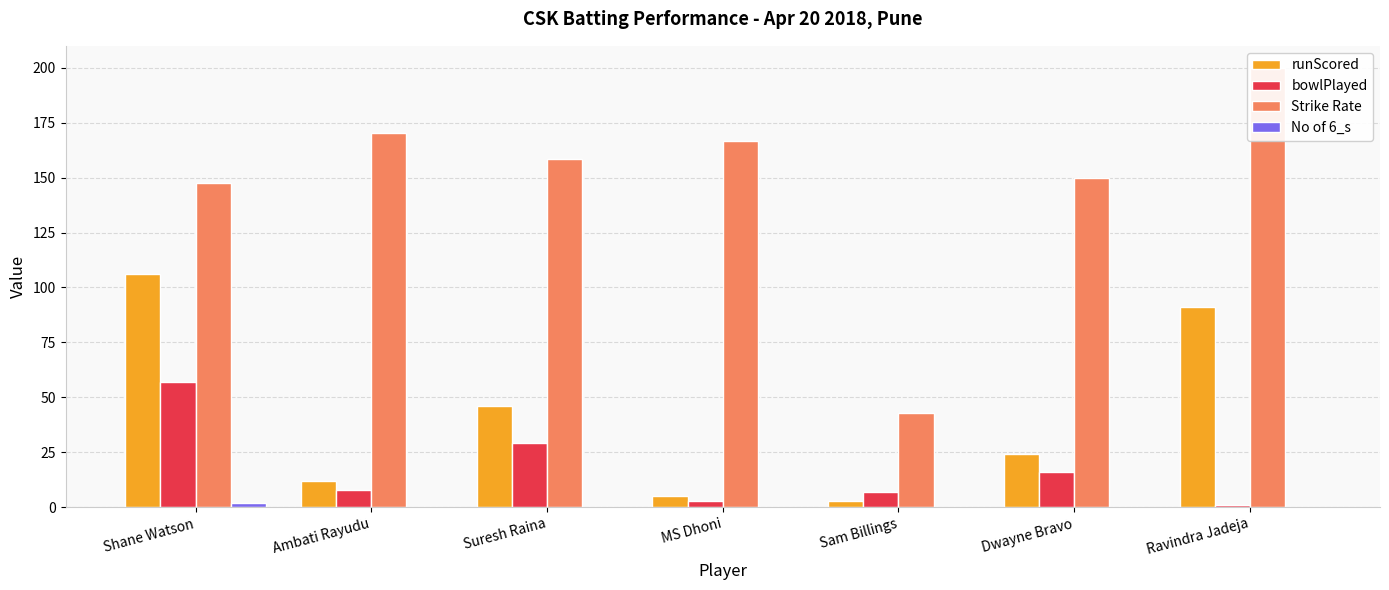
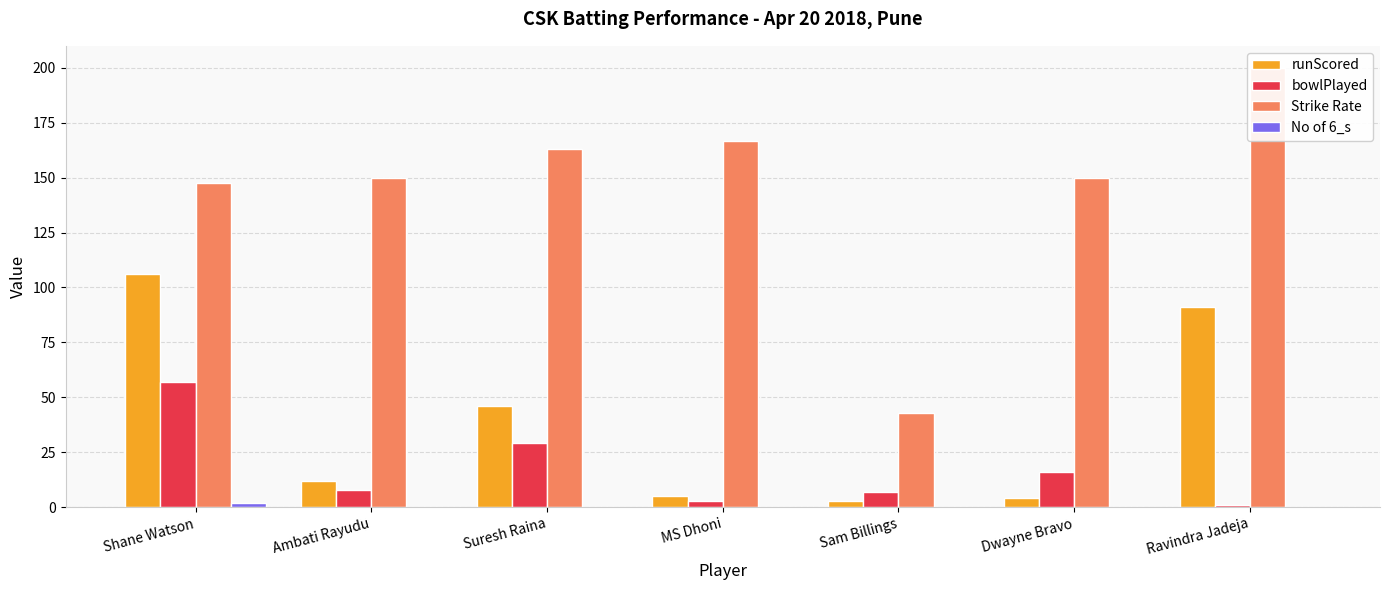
  {
    "runScored": {
      "Shane Watson": 106,
      "Ambati Rayudu": 12,
      "Suresh Raina": 46,
      "MS Dhoni": 5,
      "Sam Billings": 3,
-     "Dwayne Bravo": 24,
+     "Dwayne Bravo": 4,
      "Ravindra Jadeja": 91
    },
    "bowlPlayed": {
      "Shane Watson": 57,
      "Ambati Rayudu": 8,
      "Suresh Raina": 29,
      "MS Dhoni": 3,
      "Sam Billings": 7,
      "Dwayne Bravo": 16
    },
    "Strike Rate": {
      "Shane Watson": 148,
-     "Ambati Rayudu": 170,
-     "Suresh Raina": 159,
+     "Ambati Rayudu": 150,
+     "Suresh Raina": 163,
      "MS Dhoni": 167,
      "Sam Billings": 43,
      "Dwayne Bravo": 150
    },
    "No of 6_s": {
      "Shane Watson": 2,
      "Ambati Rayudu": 0,
      "Suresh Raina": 0,
      "MS Dhoni": 0,
      "Sam Billings": 0,
      "Dwayne Bravo": 0,
      "Ravindra Jadeja": 0
    }
  }
